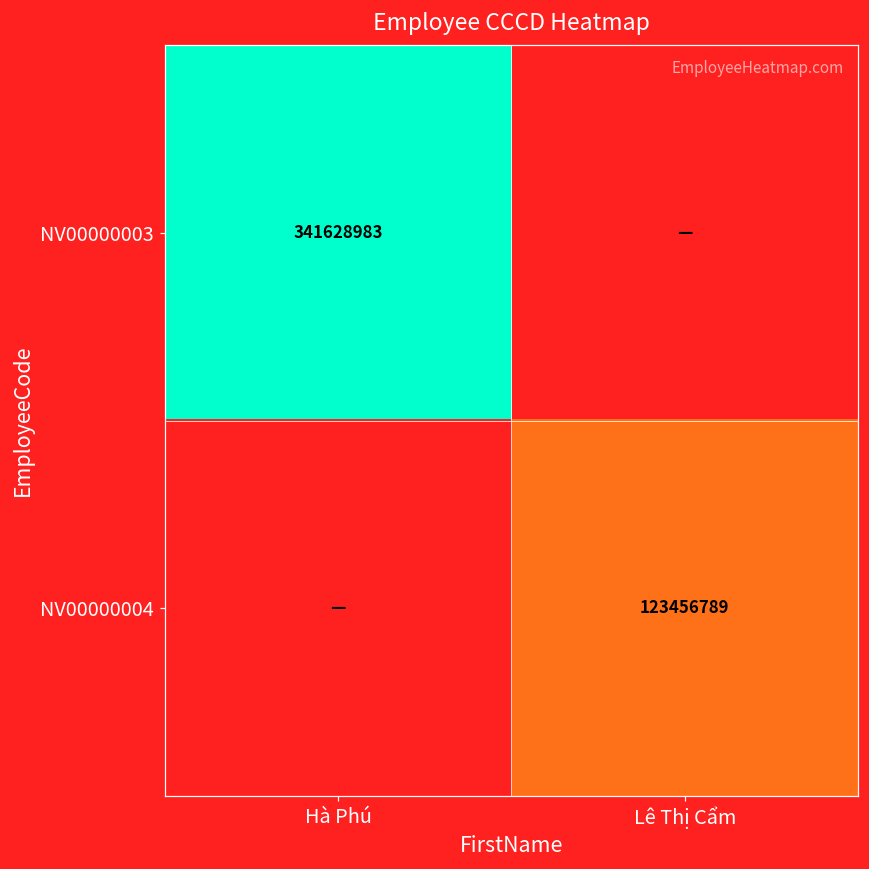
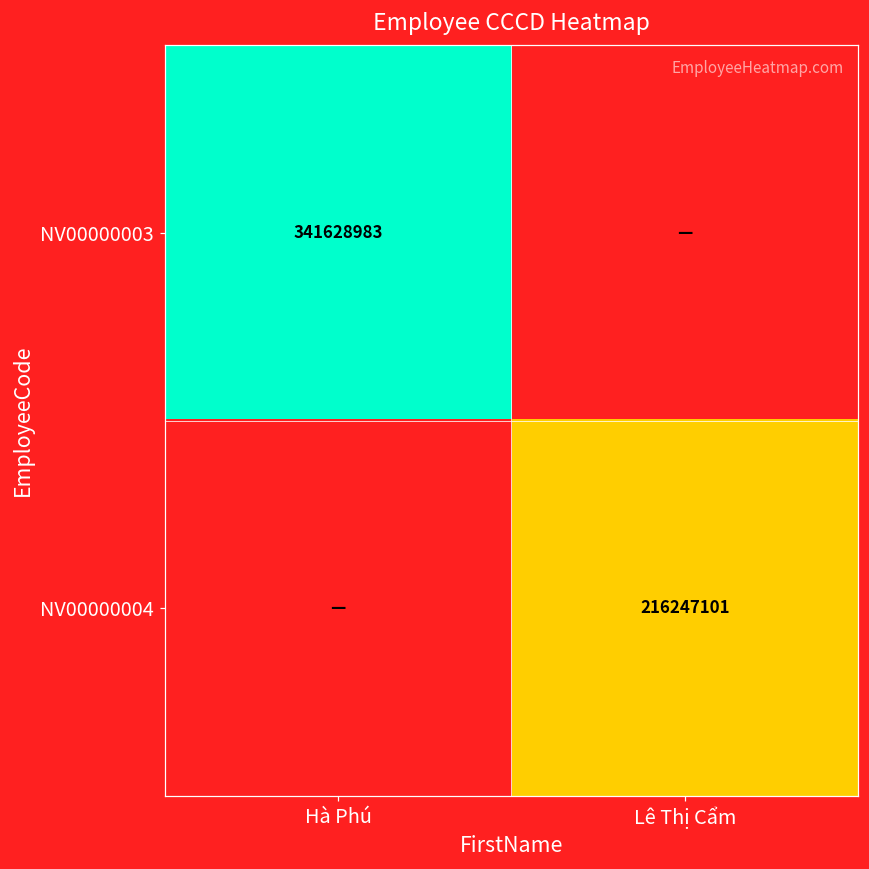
  {
    "NV00000003": {
      "Hà Phú": 341628983
    },
    "NV00000004": {
-     "Lê Thị Cẩm": 123456789
+     "Lê Thị Cẩm": 216247101
    }
  }
